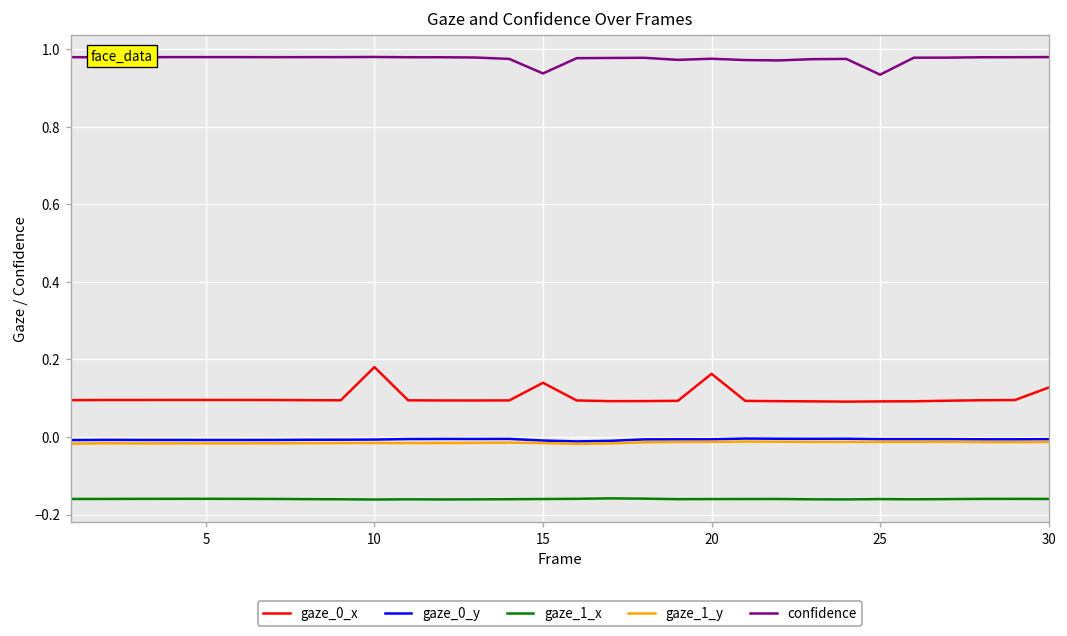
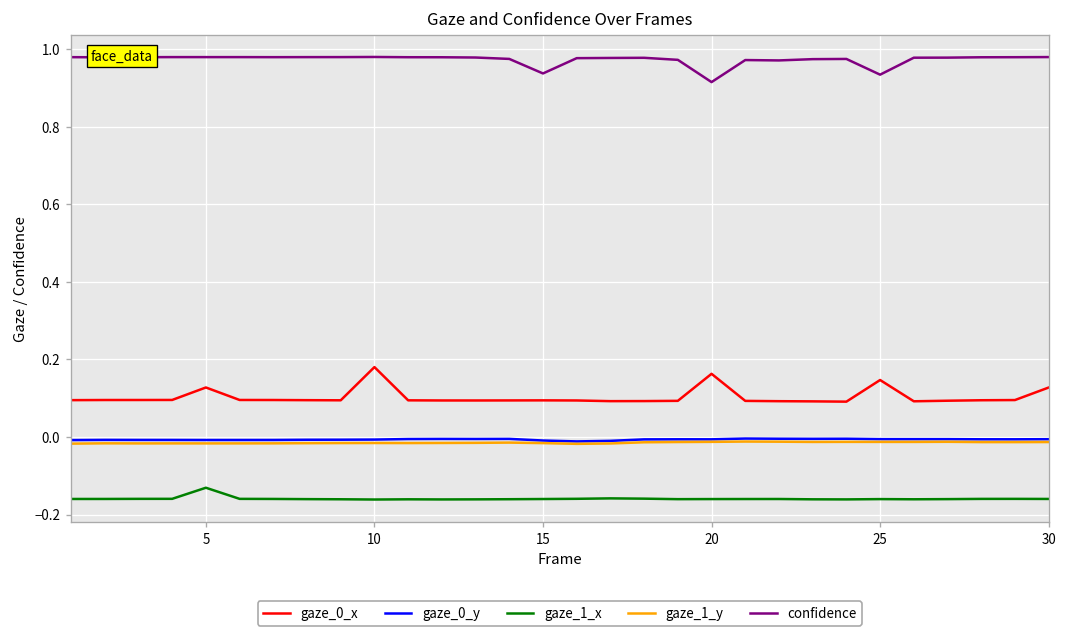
  {
    "gaze_0_x": {
-     "5": 0.10,
+     "5": 0.13,
      "10": 0.18,
-     "15": 0.14,
+     "15": 0.09,
      "20": 0.16,
-     "25": 0.09,
+     "25": 0.15,
      "30": 0.13
    },
    "gaze_0_y": {
      "5": -0.01,
      "10": -0.01
    },
    "gaze_1_x": {
-     "5": -0.16,
+     "5": -0.13,
      "10": -0.16,
      "15": -0.16,
      "20": -0.16,
      "25": -0.16,
      "30": -0.16
    },
    "gaze_1_y": {
      "5": -0.02,
      "10": -0.02
    },
    "confidence": {
      "5": 0.98,
      "10": 0.98,
      "15": 0.94,
-     "20": 0.98,
+     "20": 0.92,
      "25": 0.93,
      "30": 0.98
    }
  }
